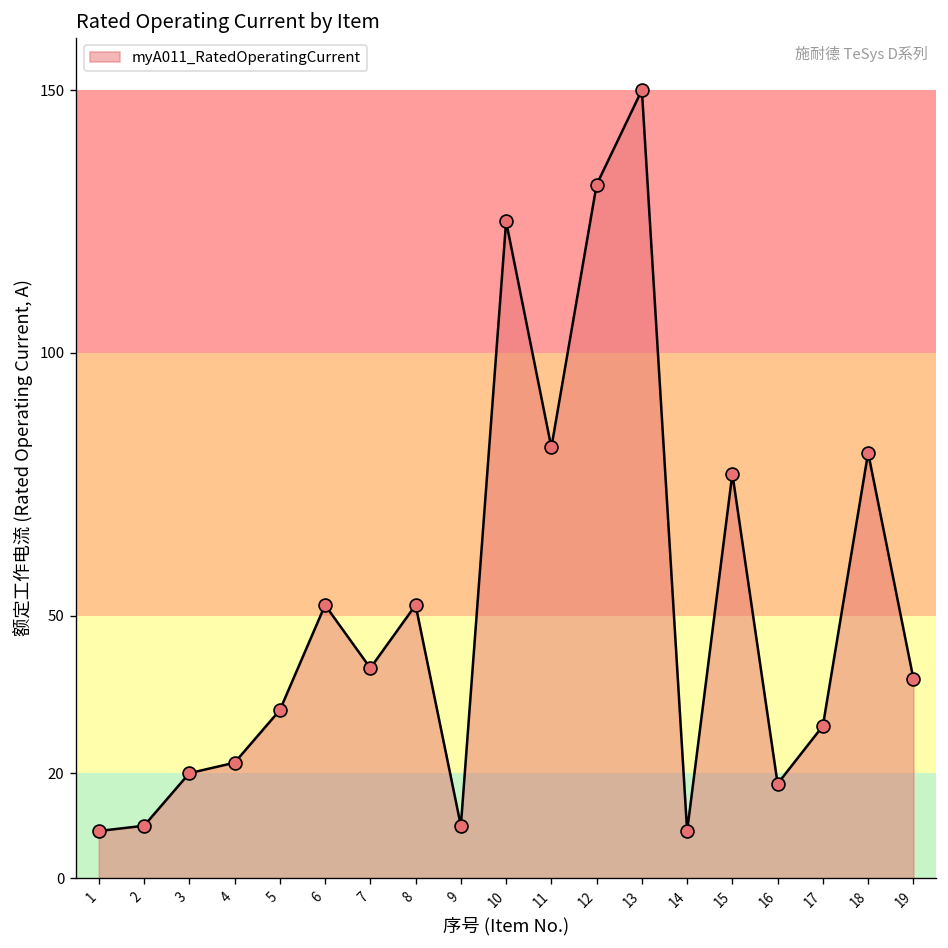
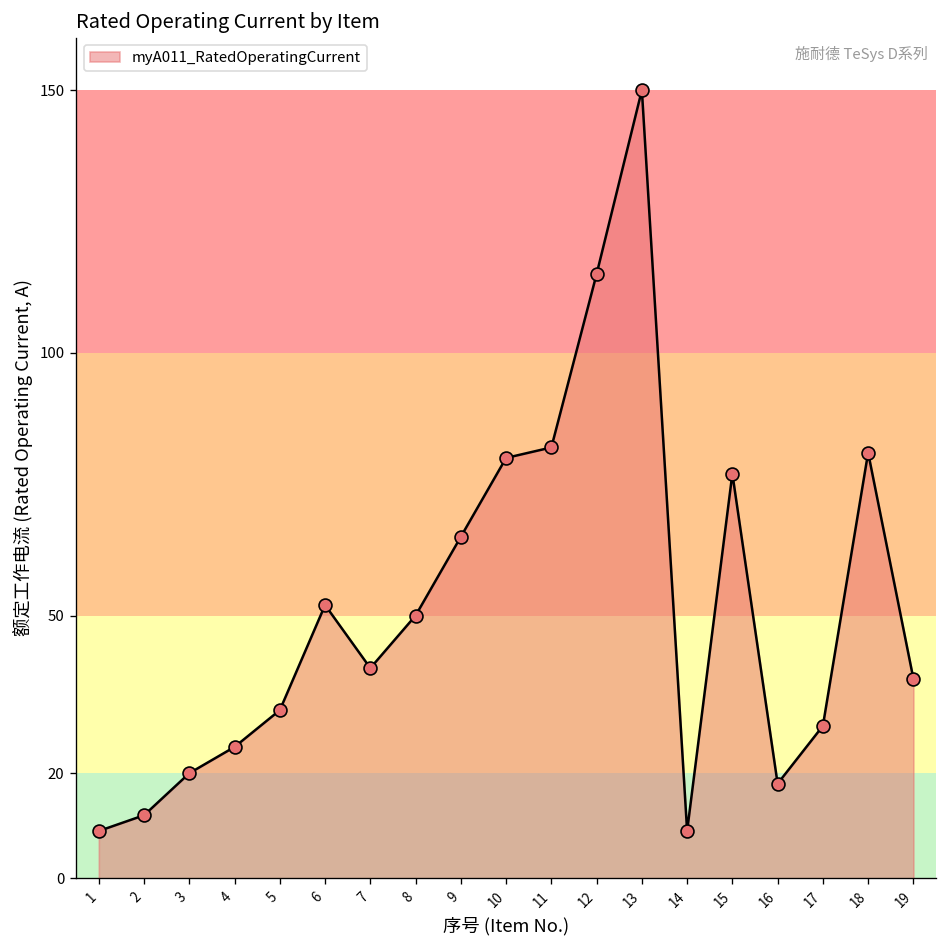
  {
    "1": 9,
-   "2": 10,
+   "2": 12,
    "3": 20,
-   "4": 22,
+   "4": 25,
    "5": 32,
    "6": 52,
    "7": 40,
-   "8": 52,
-   "9": 10,
-   "10": 125,
+   "8": 50,
+   "9": 65,
+   "10": 80,
    "11": 82,
-   "12": 132,
+   "12": 115,
    "13": 150,
    "14": 9,
    "15": 77,
    "16": 18,
    "17": 29,
    "18": 81,
    "19": 38
  }
